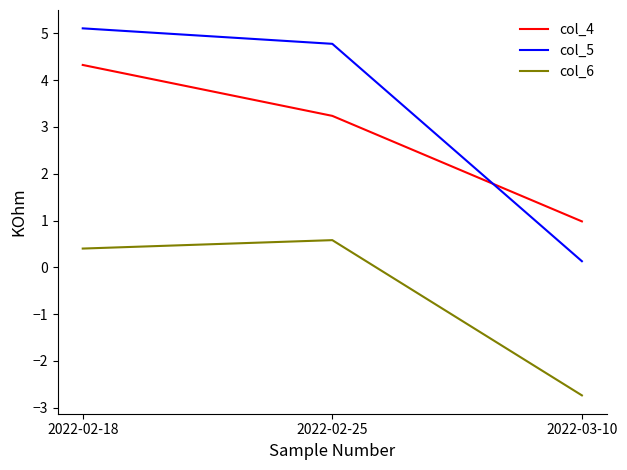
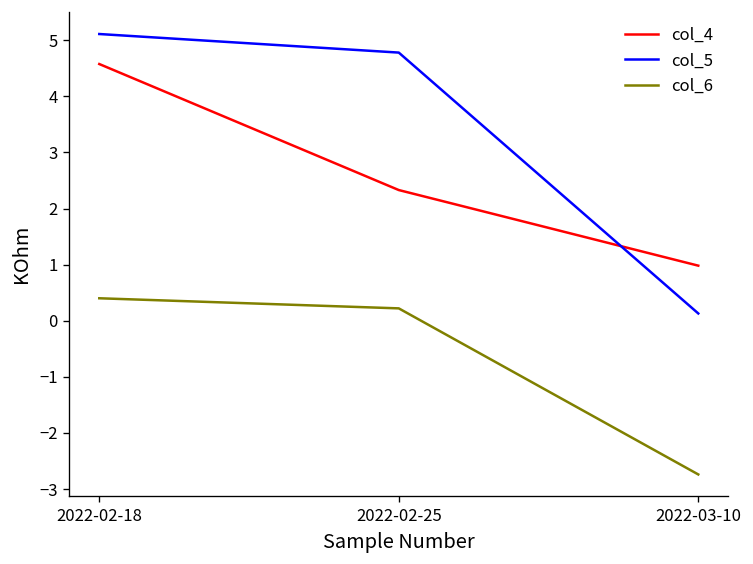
  {
    "col_4": {
-     "2022-02-18": 4.3,
-     "2022-02-25": 3.2,
+     "2022-02-18": 4.6,
+     "2022-02-25": 2.3,
      "2022-03-10": 1.0
    },
    "col_5": {
      "2022-02-18": 5.1,
      "2022-02-25": 4.8,
      "2022-03-10": 0.1
    },
    "col_6": {
      "2022-02-18": 0.4,
-     "2022-02-25": 0.6,
+     "2022-02-25": 0.2,
      "2022-03-10": -2.7
    }
  }
